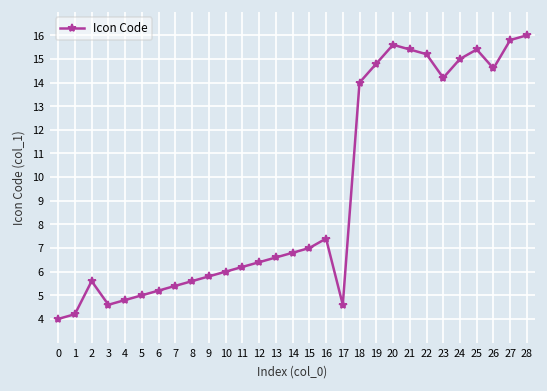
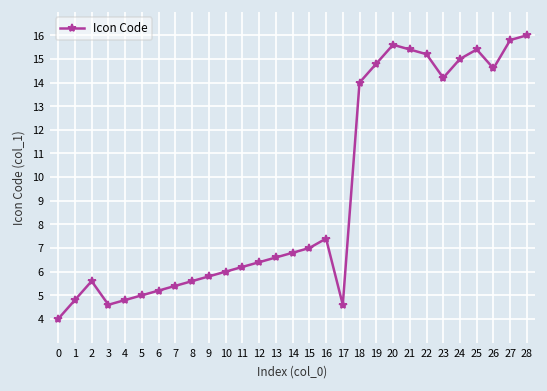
  {
    "0": 4.0,
-   "1": 4.2,
+   "1": 4.8,
    "2": 5.6,
    "3": 4.6,
    "4": 4.8,
    "5": 5.0,
    "6": 5.2,
    "7": 5.4,
    "8": 5.6,
    "9": 5.8,
    "10": 6.0,
    "11": 6.2,
    "12": 6.4,
    "13": 6.6,
    "14": 6.8,
    "15": 7.0,
    "16": 7.4,
    "17": 4.6,
    "18": 14.0,
    "19": 14.8,
    "20": 15.6,
    "21": 15.4,
    "22": 15.2,
    "23": 14.2,
    "24": 15.0,
    "25": 15.4,
    "26": 14.6,
    "27": 15.8,
    "28": 16.0
  }
